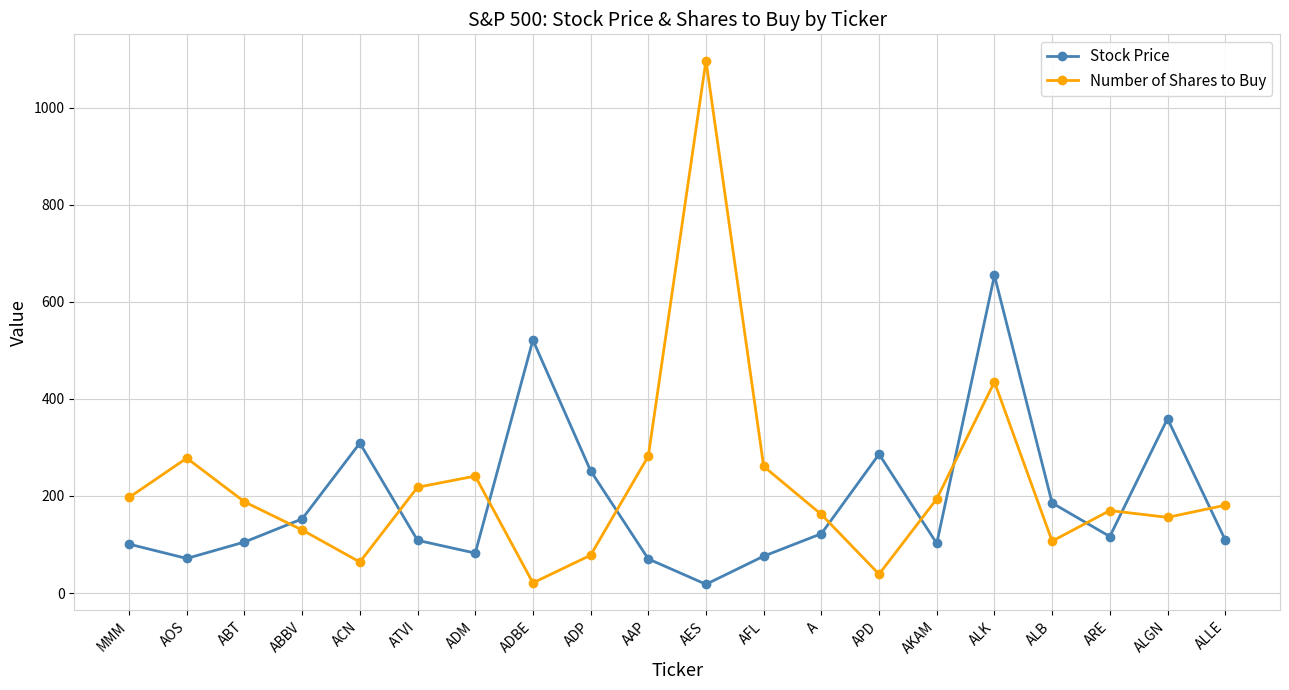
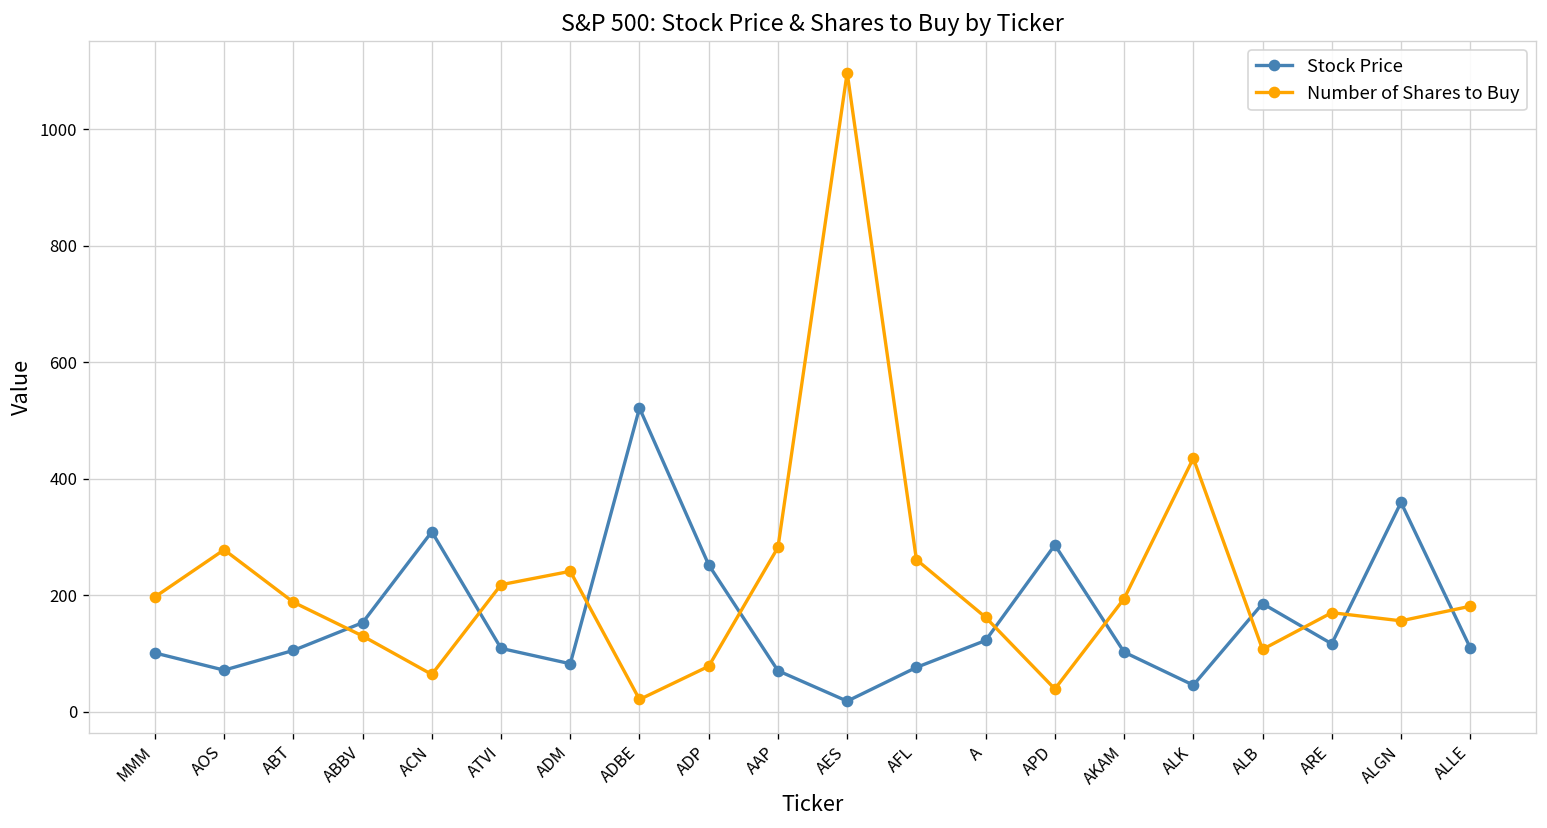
  {
    "Stock Price": {
      "MMM": 100,
      "AOS": 70,
      "ABT": 110,
      "ABBV": 150,
      "ACN": 310,
      "ATVI": 110,
      "ADM": 80,
      "ADBE": 520,
      "ADP": 250,
      "AAP": 70,
      "AES": 20,
      "AFL": 80,
      "A": 120,
      "APD": 290,
      "AKAM": 100,
-     "ALK": 650,
+     "ALK": 50,
      "ALB": 190,
      "ARE": 120,
      "ALGN": 360,
      "ALLE": 110
    },
    "Number of Shares to Buy": {
      "MMM": 200,
      "AOS": 280,
      "ABT": 190,
      "ABBV": 130,
      "ACN": 60,
      "ATVI": 220,
      "ADM": 240,
      "ADBE": 20,
      "ADP": 80,
      "AAP": 280,
      "AES": 1100,
      "AFL": 260,
      "A": 160,
      "APD": 40,
      "AKAM": 190,
      "ALK": 440,
      "ALB": 110,
      "ARE": 170,
      "ALGN": 160,
      "ALLE": 180
    }
  }
